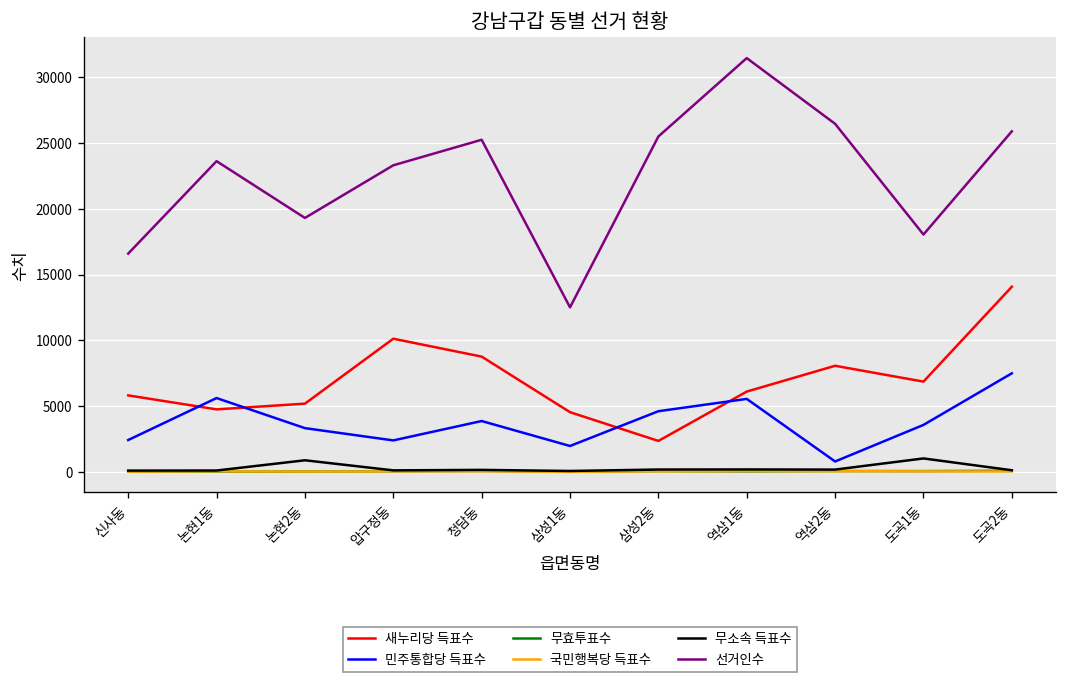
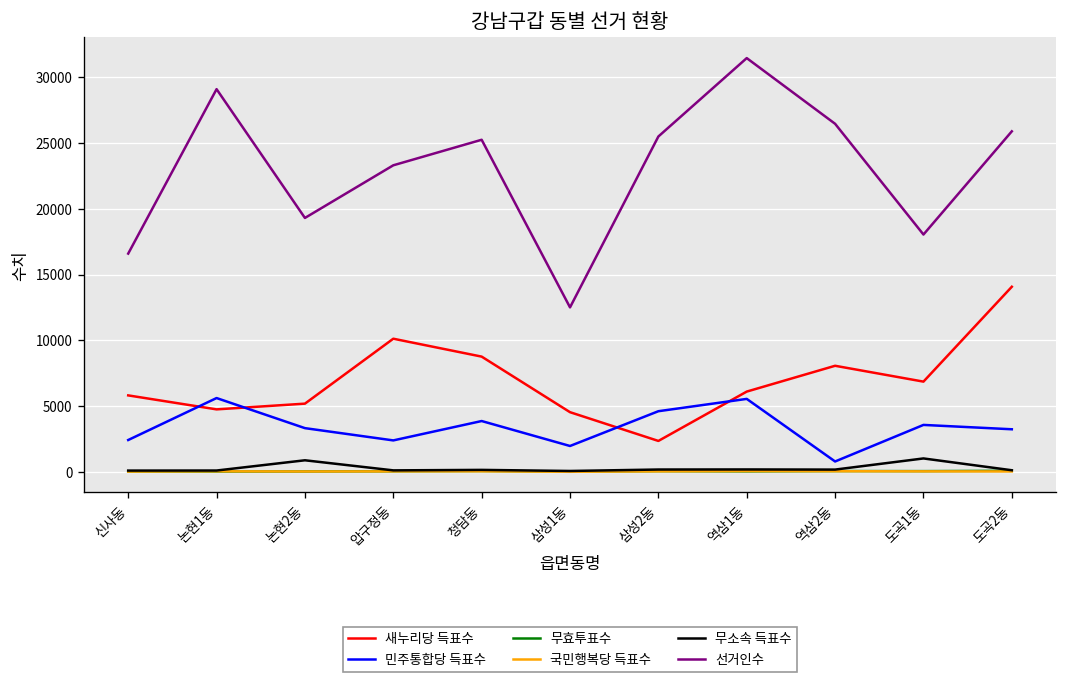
  {
    "새누리당 득표수": {
      "신사동": 5800,
      "논현1동": 4800,
      "논현2동": 5200,
      "압구정동": 10100,
      "청담동": 8800,
      "삼성1동": 4600,
      "삼성2동": 2400,
      "역삼1동": 6100,
      "역삼2동": 8100,
      "도곡1동": 6900,
      "도곡2동": 14100
    },
    "민주통합당 득표수": {
      "신사동": 2400,
      "논현1동": 5600,
      "논현2동": 3300,
      "압구정동": 2400,
      "청담동": 3900,
      "삼성1동": 2000,
      "삼성2동": 4600,
      "역삼1동": 5600,
      "역삼2동": 800,
      "도곡1동": 3600,
-     "도곡2동": 7500
+     "도곡2동": 3300
    },
    "무소속 득표수": {
      "논현2동": 900,
      "도곡1동": 1000
    },
    "선거인수": {
      "신사동": 16600,
-     "논현1동": 23600,
+     "논현1동": 29100,
      "논현2동": 19300,
      "압구정동": 23300,
      "청담동": 25200,
      "삼성1동": 12500,
      "삼성2동": 25500,
      "역삼1동": 31500,
      "역삼2동": 26500,
      "도곡1동": 18000,
      "도곡2동": 25900
    }
  }
